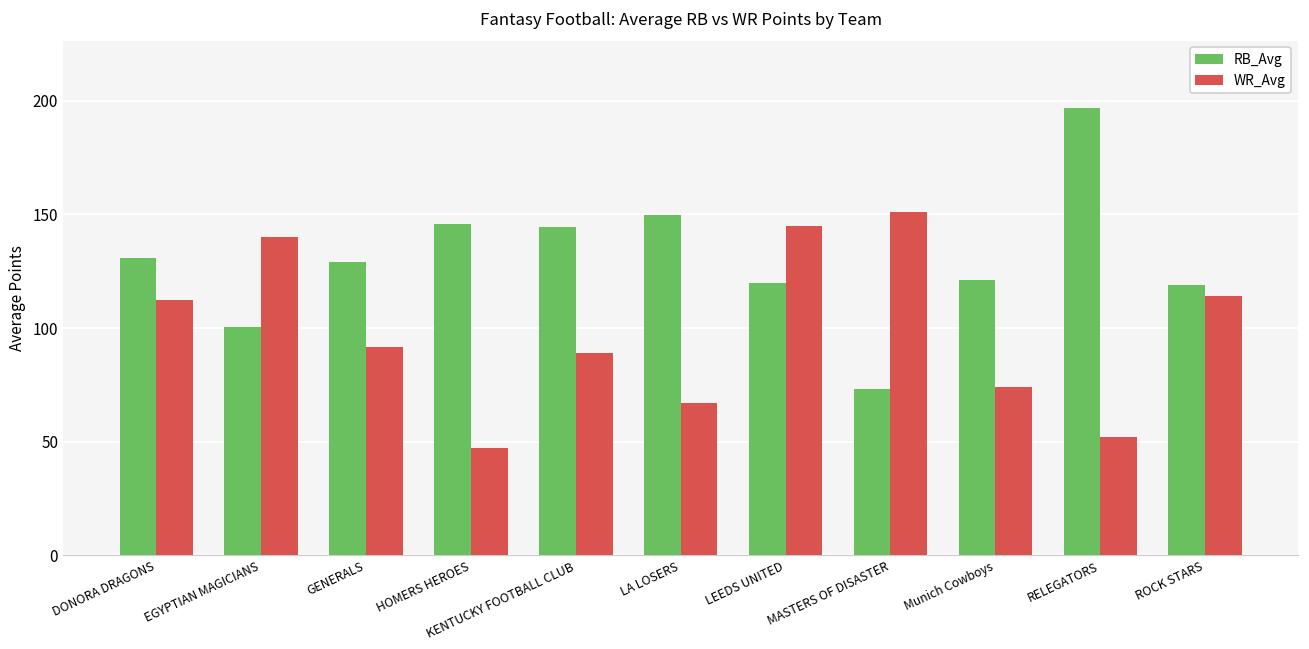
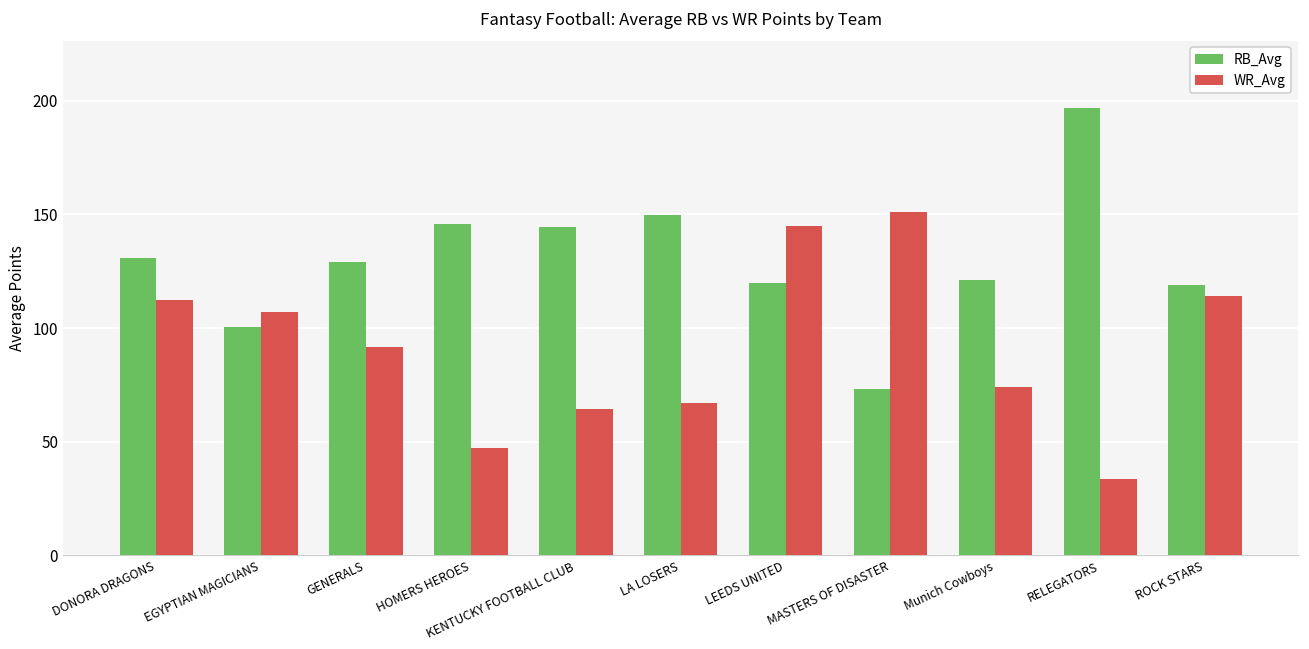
  {
    "RB_Avg": {
      "DONORA DRAGONS": 131,
      "EGYPTIAN MAGICIANS": 101,
      "GENERALS": 129,
      "HOMERS HEROES": 146,
      "KENTUCKY FOOTBALL CLUB": 144,
      "LA LOSERS": 150,
      "LEEDS UNITED": 120,
      "MASTERS OF DISASTER": 73,
      "Munich Cowboys": 121,
      "RELEGATORS": 197,
      "ROCK STARS": 119
    },
    "WR_Avg": {
      "DONORA DRAGONS": 112,
-     "EGYPTIAN MAGICIANS": 140,
+     "EGYPTIAN MAGICIANS": 107,
      "GENERALS": 92,
      "HOMERS HEROES": 47,
-     "KENTUCKY FOOTBALL CLUB": 89,
+     "KENTUCKY FOOTBALL CLUB": 64,
      "LA LOSERS": 67,
      "LEEDS UNITED": 145,
      "MASTERS OF DISASTER": 151,
      "Munich Cowboys": 74,
-     "RELEGATORS": 52,
+     "RELEGATORS": 34,
      "ROCK STARS": 114
    }
  }
